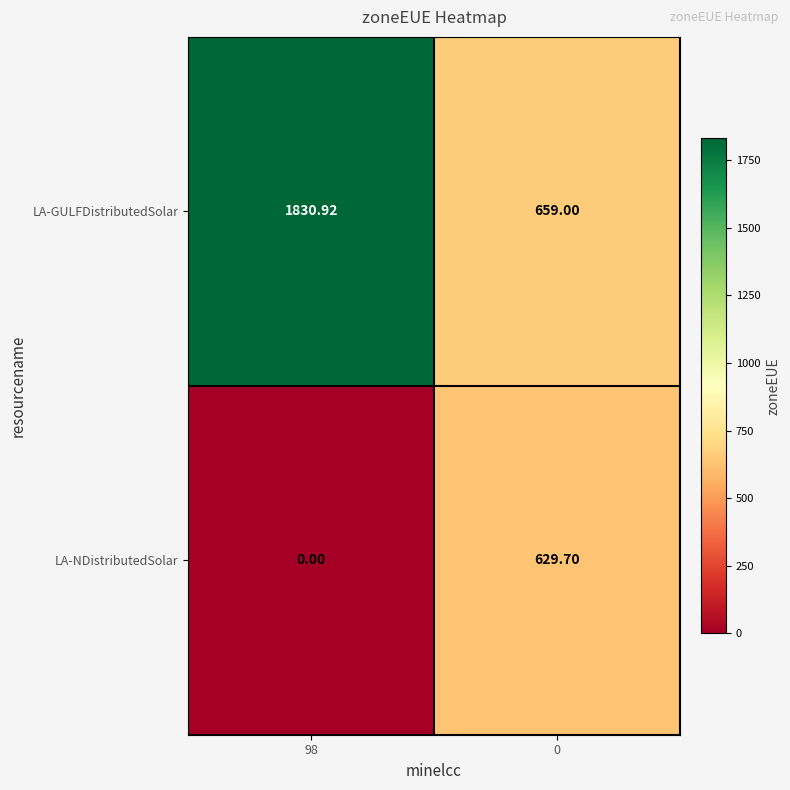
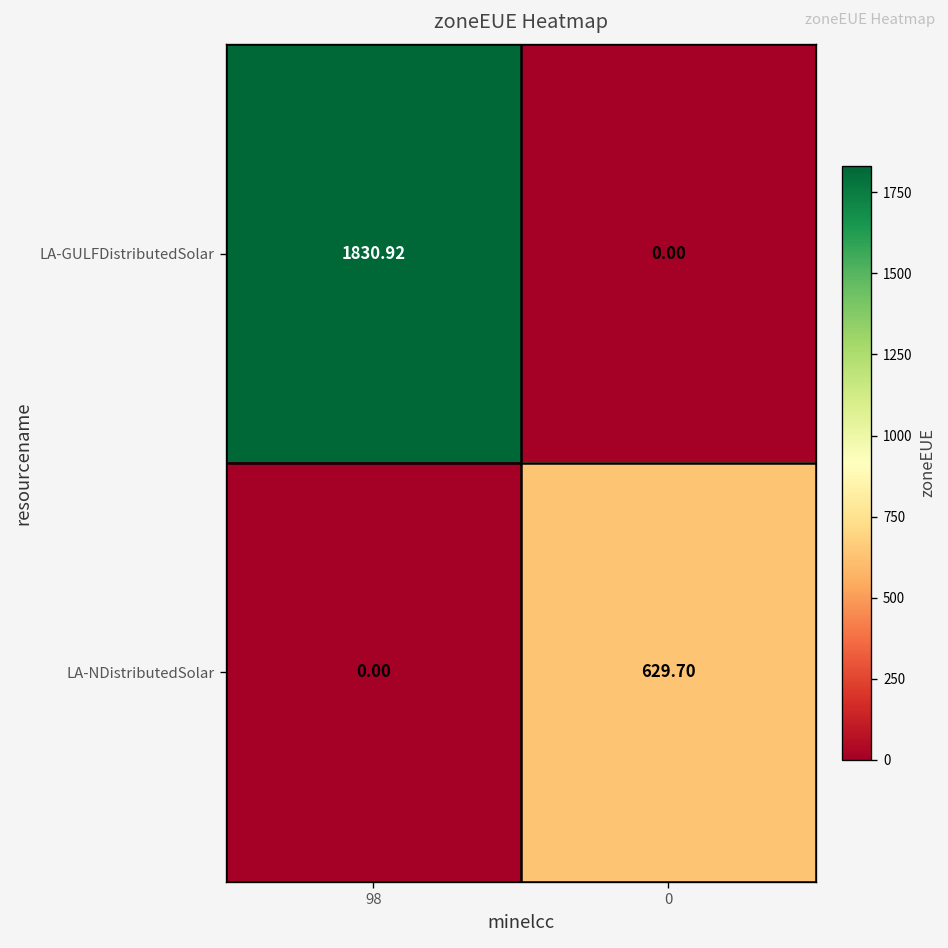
  {
    "LA-GULFDistributedSolar": {
      "98": 1830.92,
-     "0": 659.00
+     "0": 0.00
    },
    "LA-NDistributedSolar": {
      "98": 0.00,
      "0": 629.70
    }
  }
